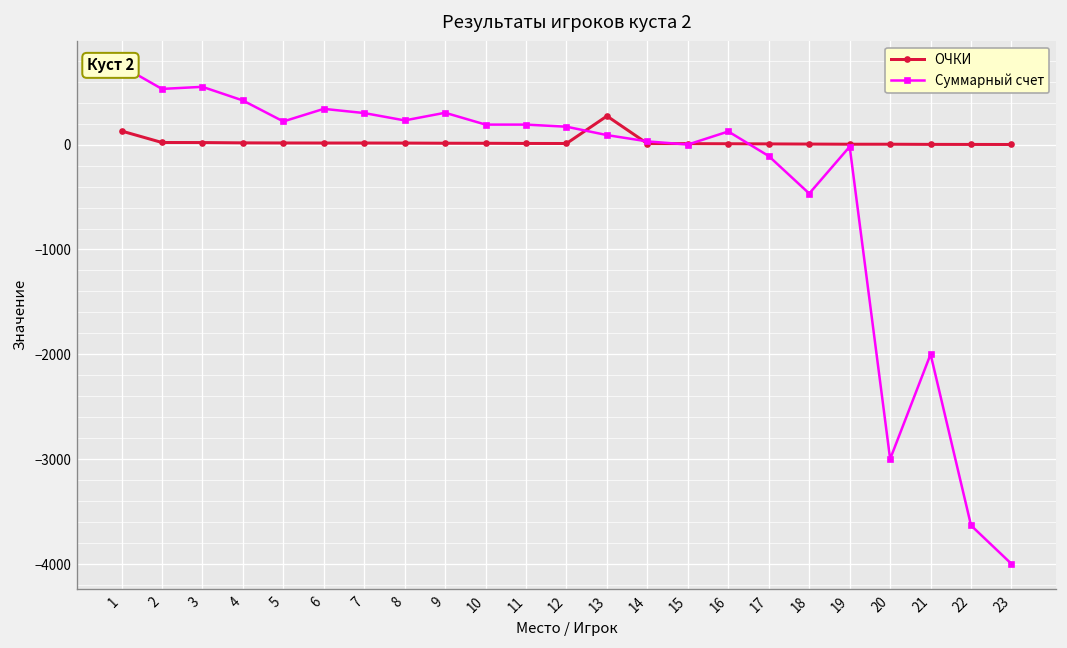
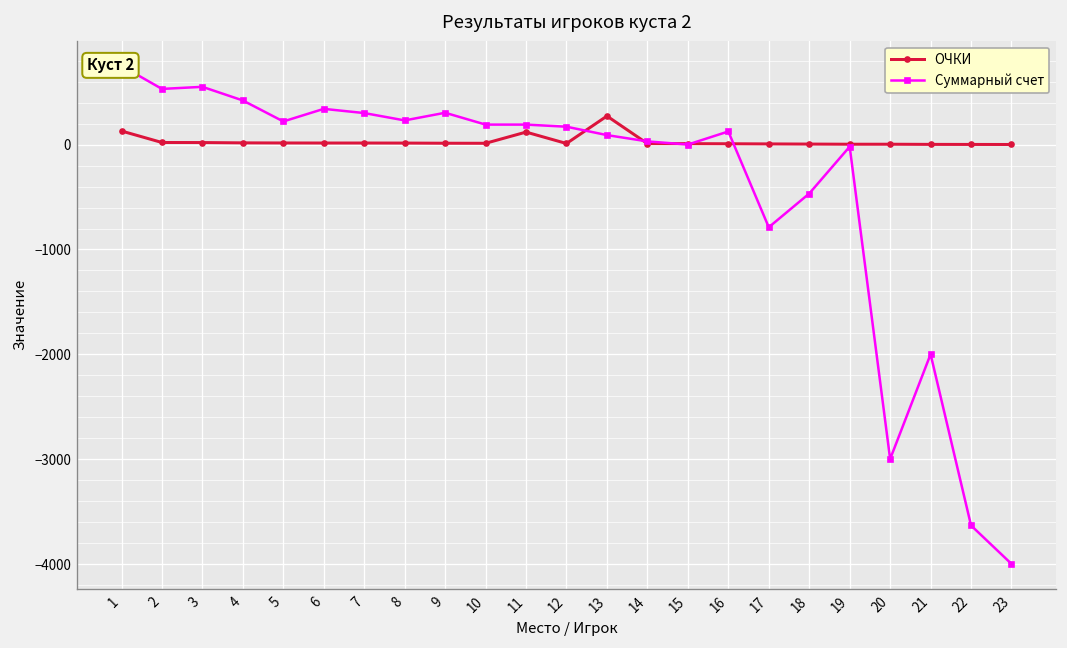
  {
    "ОЧКИ": {
      "1": 100,
      "2": 0,
      "3": 0,
      "4": 0,
      "5": 0,
      "6": 0,
      "7": 0,
      "8": 0,
      "9": 0,
      "10": 0,
-     "11": 0,
+     "11": 100,
      "12": 0,
      "13": 300,
      "16": 0,
      "17": 0,
      "18": 0,
      "20": 0,
      "21": 0,
      "22": 0,
      "23": 0
    },
    "Суммарный счет": {
      "2": 500,
      "3": 600,
      "4": 400,
      "5": 200,
      "6": 300,
      "7": 300,
      "8": 200,
      "9": 300,
      "10": 200,
      "11": 200,
      "12": 200,
      "13": 100,
      "16": 100,
-     "17": -100,
+     "17": -800,
      "18": -500,
      "20": -3000,
      "21": -2000,
      "22": -3600,
      "23": -4000
    }
  }
